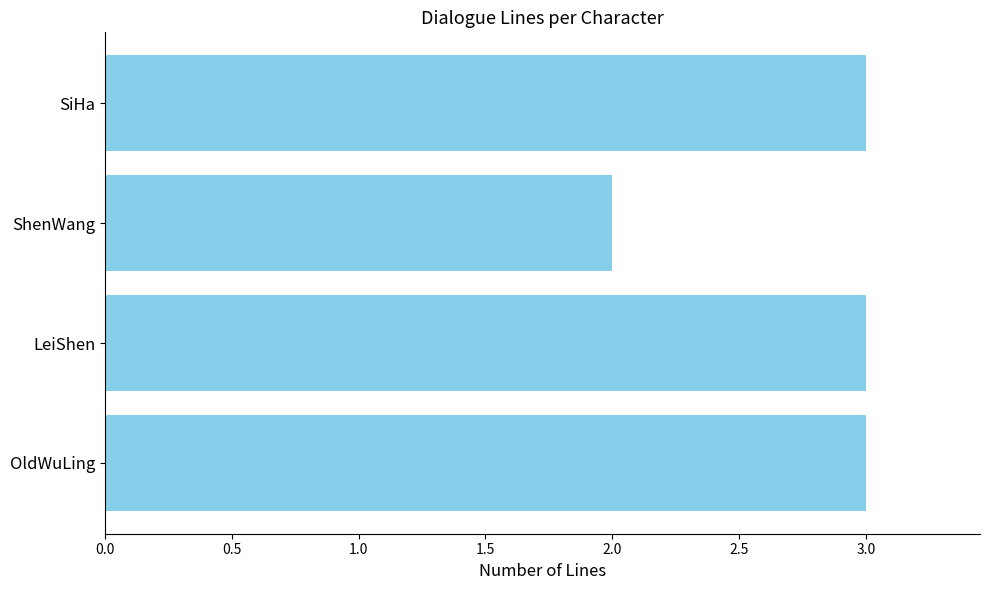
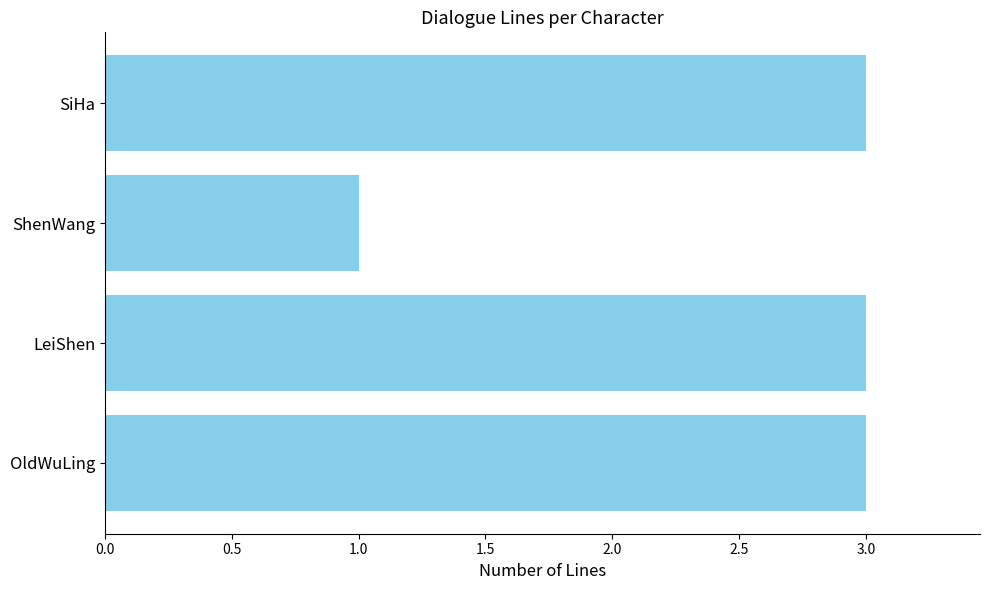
  {
    "SiHa": 3,
-   "ShenWang": 2,
+   "ShenWang": 1,
    "LeiShen": 3,
    "OldWuLing": 3
  }
